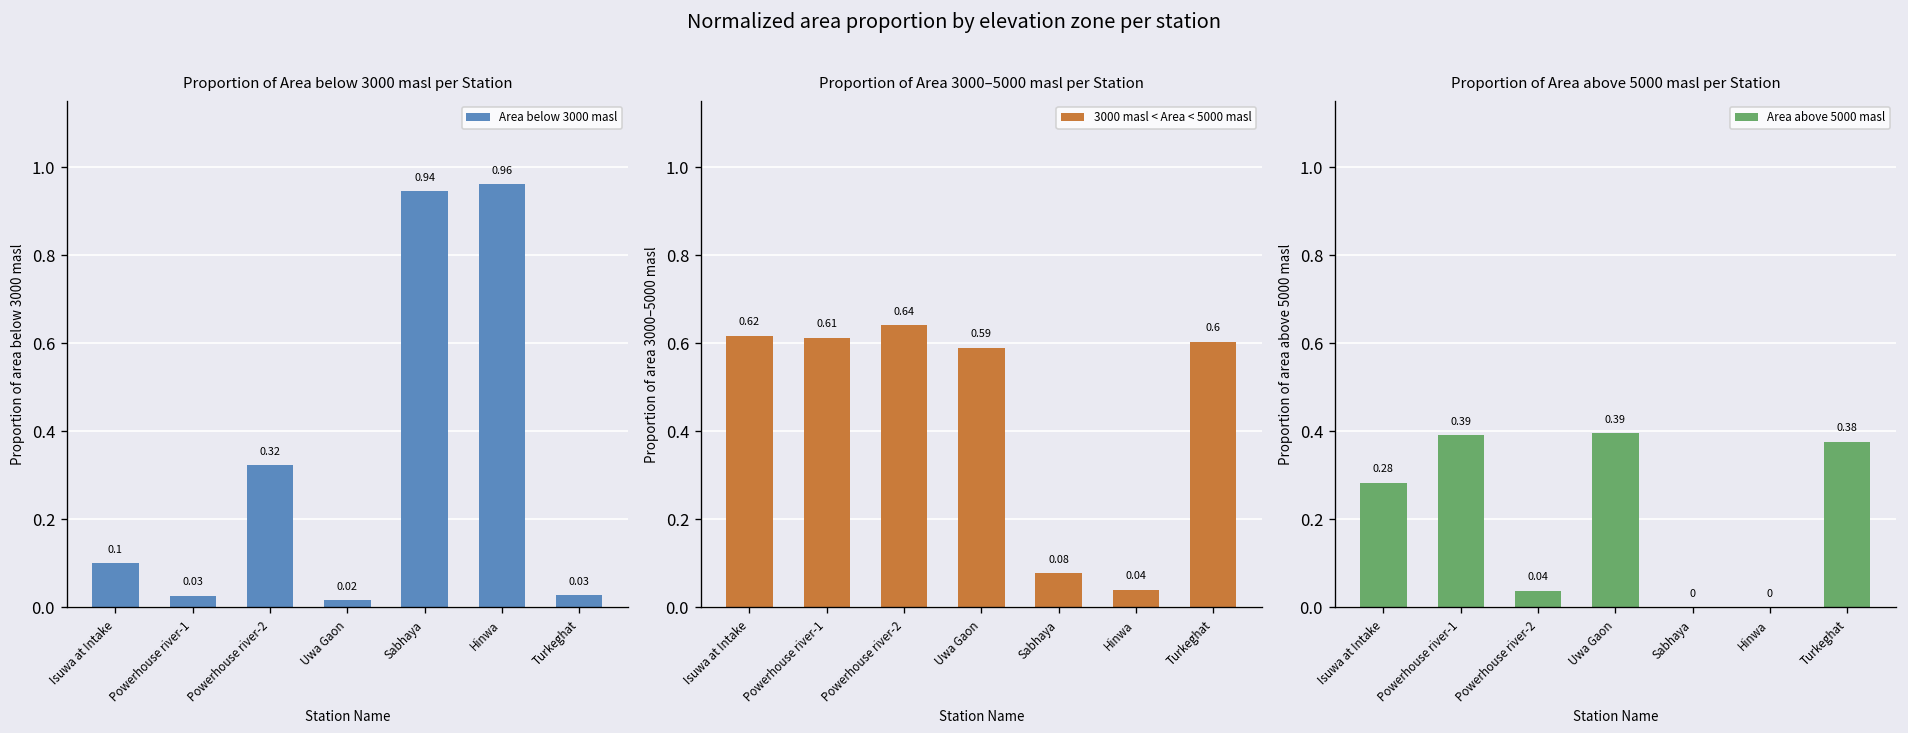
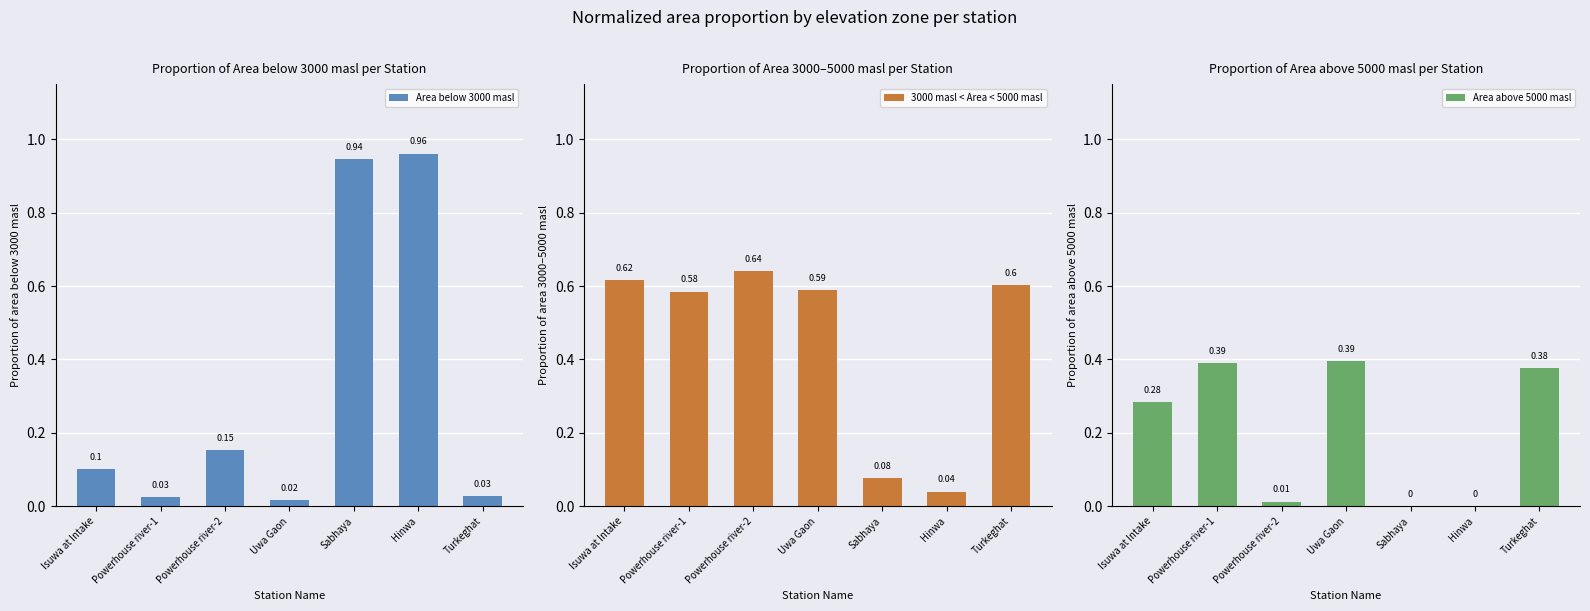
  {
    "Proportion of Area below 3000 masl per Station": {
      "Isuwa at Intake": 0.1,
      "Powerhouse river-1": 0.03,
-     "Powerhouse river-2": 0.32,
+     "Powerhouse river-2": 0.15,
      "Uwa Gaon": 0.02,
      "Sabhaya": 0.94,
      "Hinwa": 0.96,
      "Turkeghat": 0.03
    },
    "Proportion of Area 3000–5000 masl per Station": {
      "Isuwa at Intake": 0.62,
-     "Powerhouse river-1": 0.61,
+     "Powerhouse river-1": 0.58,
      "Powerhouse river-2": 0.64,
      "Uwa Gaon": 0.59,
      "Sabhaya": 0.08,
      "Hinwa": 0.04,
      "Turkeghat": 0.6
    },
    "Proportion of Area above 5000 masl per Station": {
      "Isuwa at Intake": 0.28,
      "Powerhouse river-1": 0.39,
-     "Powerhouse river-2": 0.04,
+     "Powerhouse river-2": 0.01,
      "Uwa Gaon": 0.39,
      "Sabhaya": 0,
      "Hinwa": 0,
      "Turkeghat": 0.38
    }
  }
